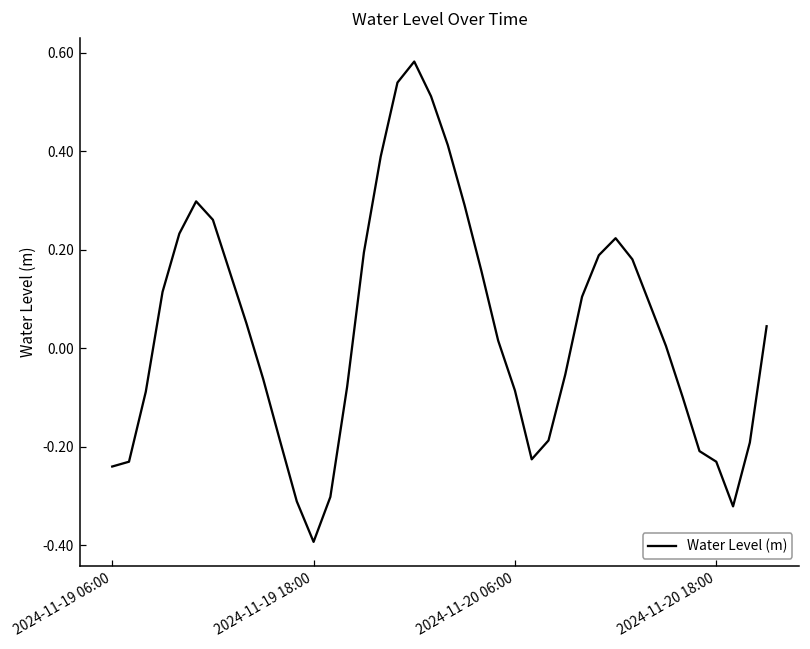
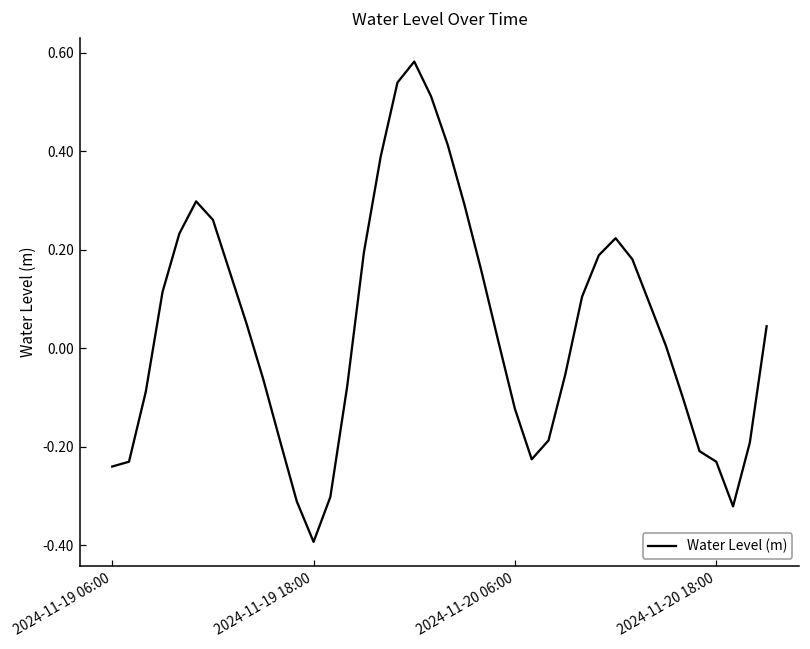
  {
    "2024-11-19 06:00": -0.24,
    "2024-11-19 18:00": -0.39,
-   "2024-11-20 06:00": -0.09,
+   "2024-11-20 06:00": -0.12,
    "2024-11-20 18:00": -0.23
  }
